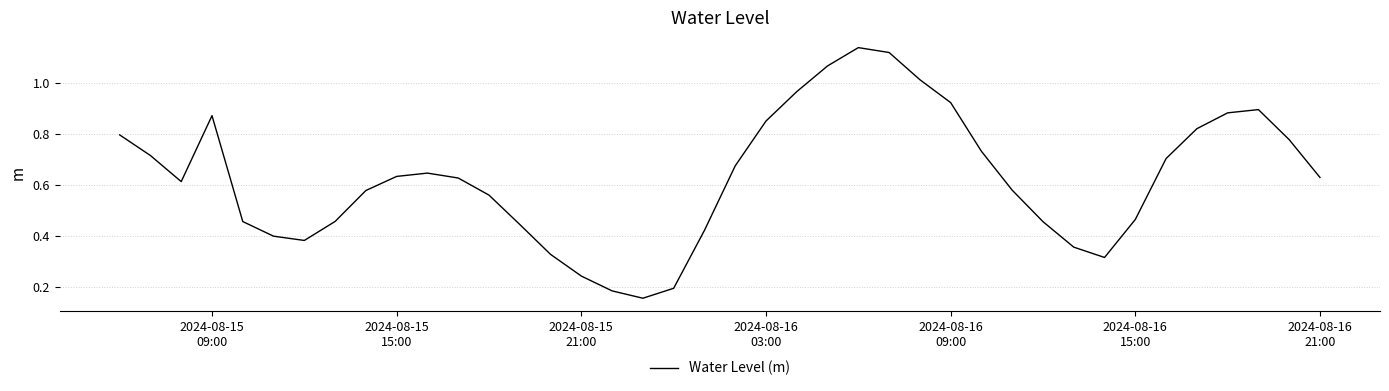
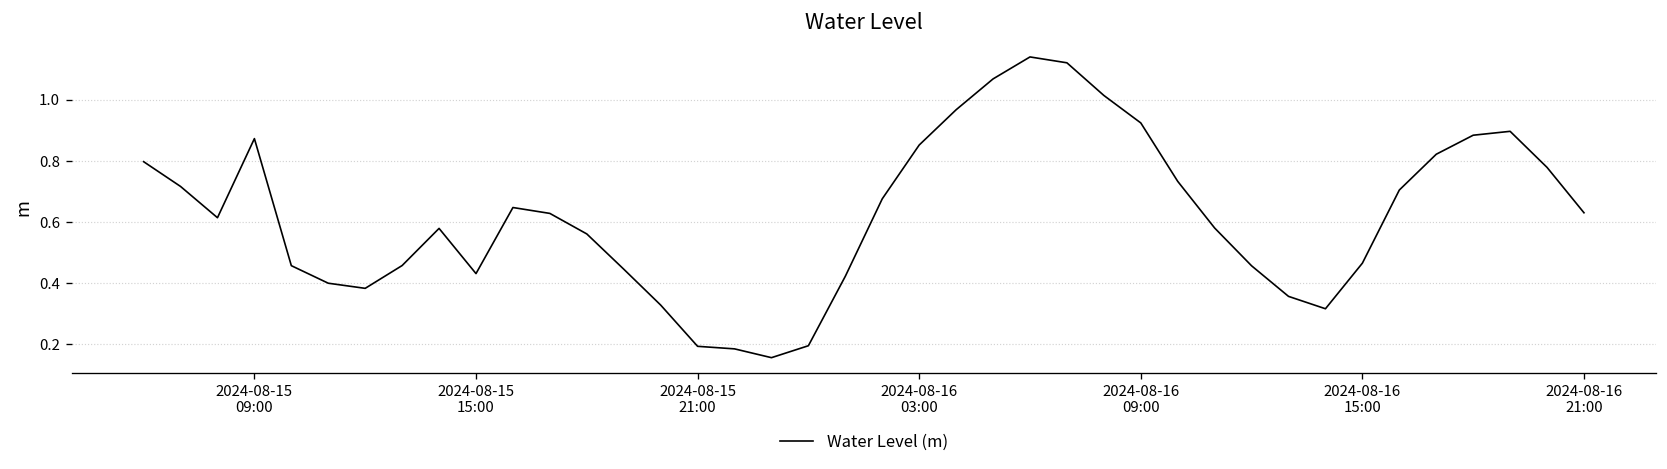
  {
    "2024-08-15 09:00": 0.87,
-   "2024-08-15 15:00": 0.63,
-   "2024-08-15 21:00": 0.24,
+   "2024-08-15 15:00": 0.43,
+   "2024-08-15 21:00": 0.19,
    "2024-08-16 03:00": 0.85,
    "2024-08-16 09:00": 0.92,
    "2024-08-16 15:00": 0.47,
    "2024-08-16 21:00": 0.63
  }
